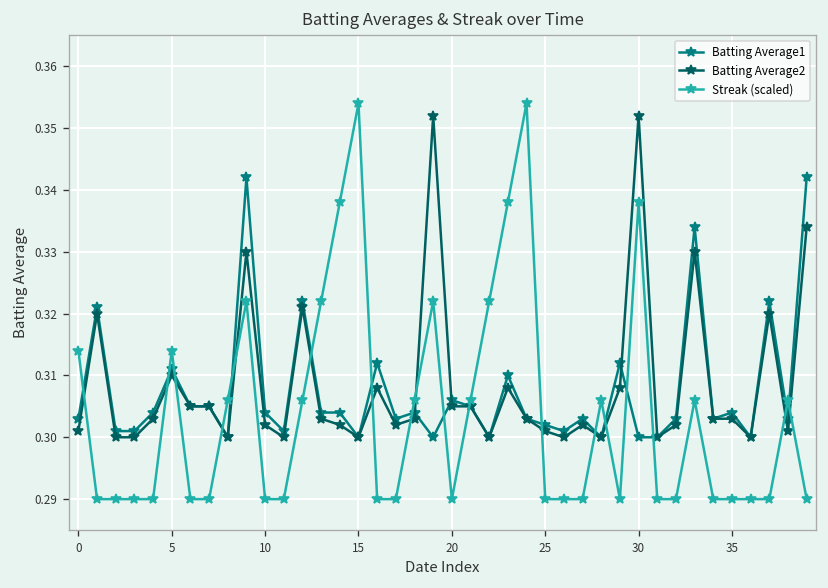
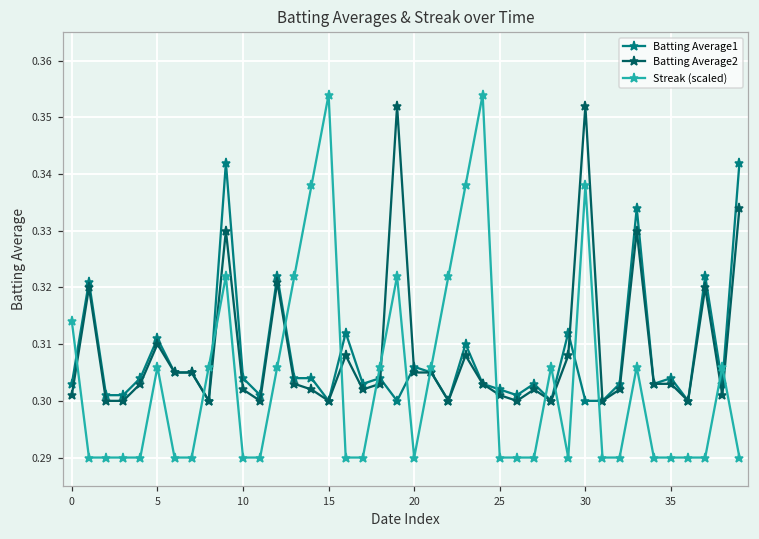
  {
    "Streak (scaled)": {
      "0": 0.314,
-     "5": 0.314,
+     "5": 0.306,
      "10": 0.290,
      "15": 0.354,
      "20": 0.290,
      "25": 0.290,
      "30": 0.338,
      "35": 0.290
    }
  }
